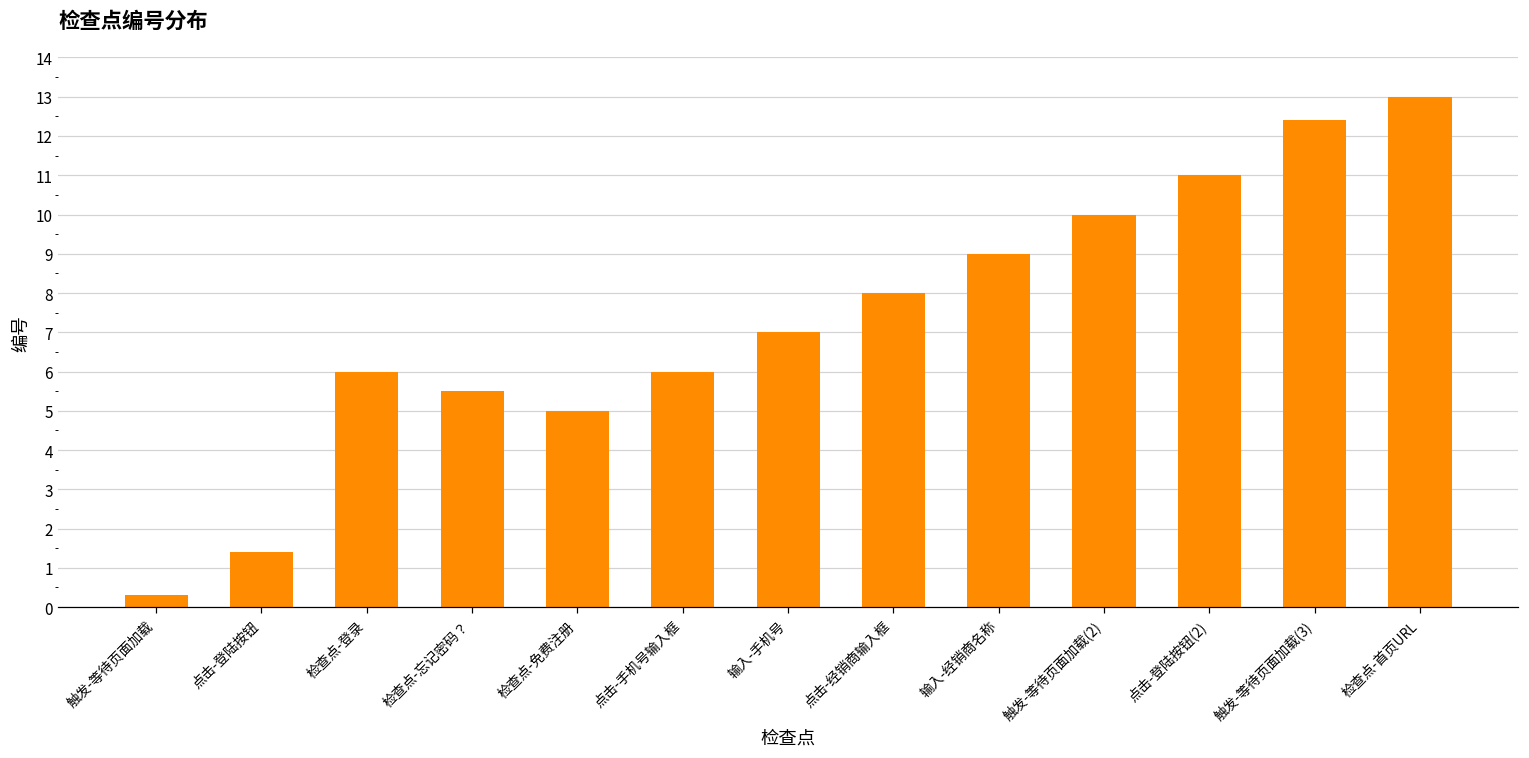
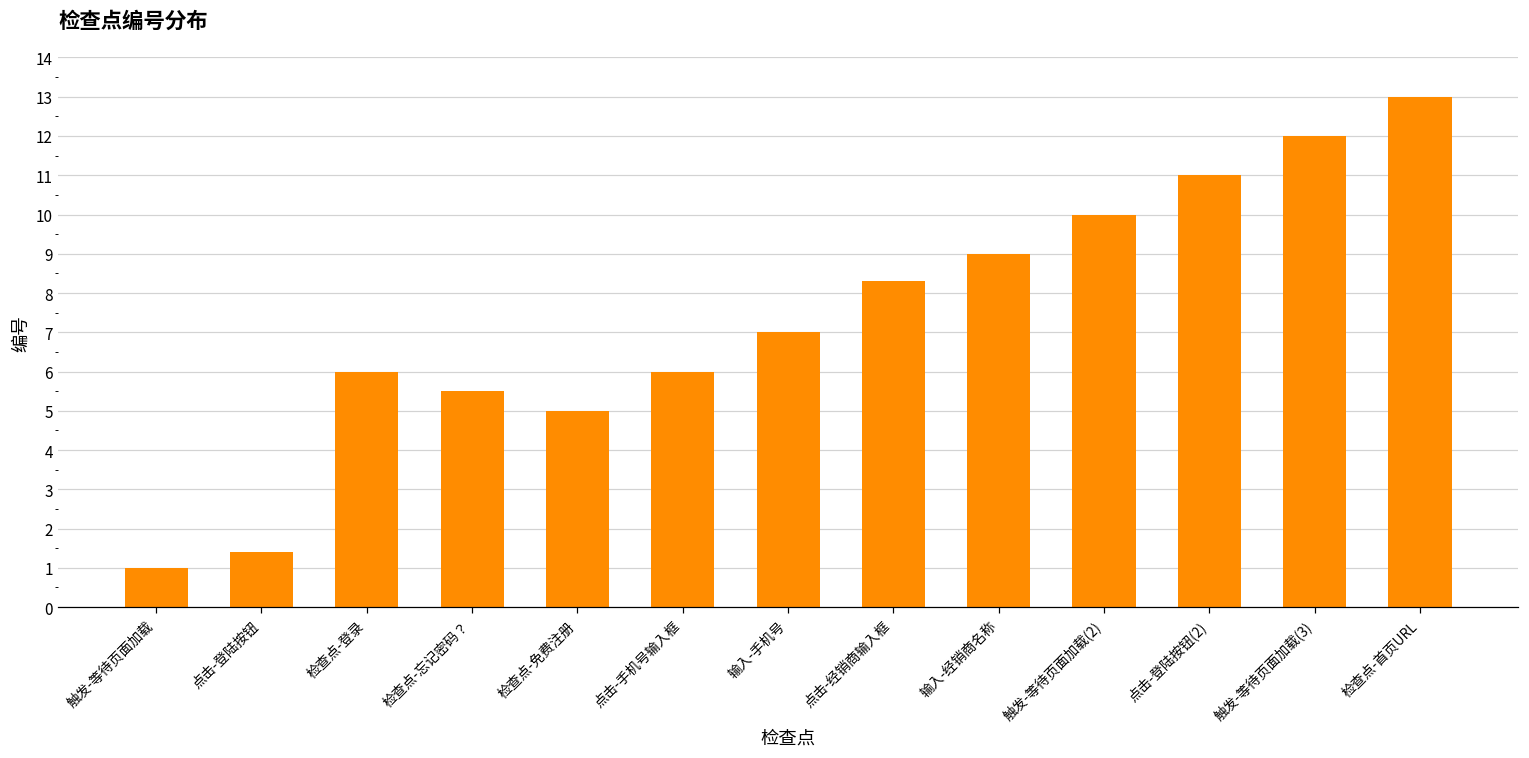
  {
-   "触发-等待页面加载": 0.3,
+   "触发-等待页面加载": 1.0,
    "点击-登陆按钮": 1.4,
    "检查点-登录": 6.0,
    "检查点-忘记密码？": 5.5,
    "检查点-免费注册": 5.0,
    "点击-手机号输入框": 6.0,
    "输入-手机号": 7.0,
-   "点击-经销商输入框": 8.0,
+   "点击-经销商输入框": 8.3,
    "输入-经销商名称": 9.0,
    "触发-等待页面加载(2)": 10.0,
    "点击-登陆按钮(2)": 11.0,
-   "触发-等待页面加载(3)": 12.4,
+   "触发-等待页面加载(3)": 12.0,
    "检查点-首页URL": 13.0
  }
